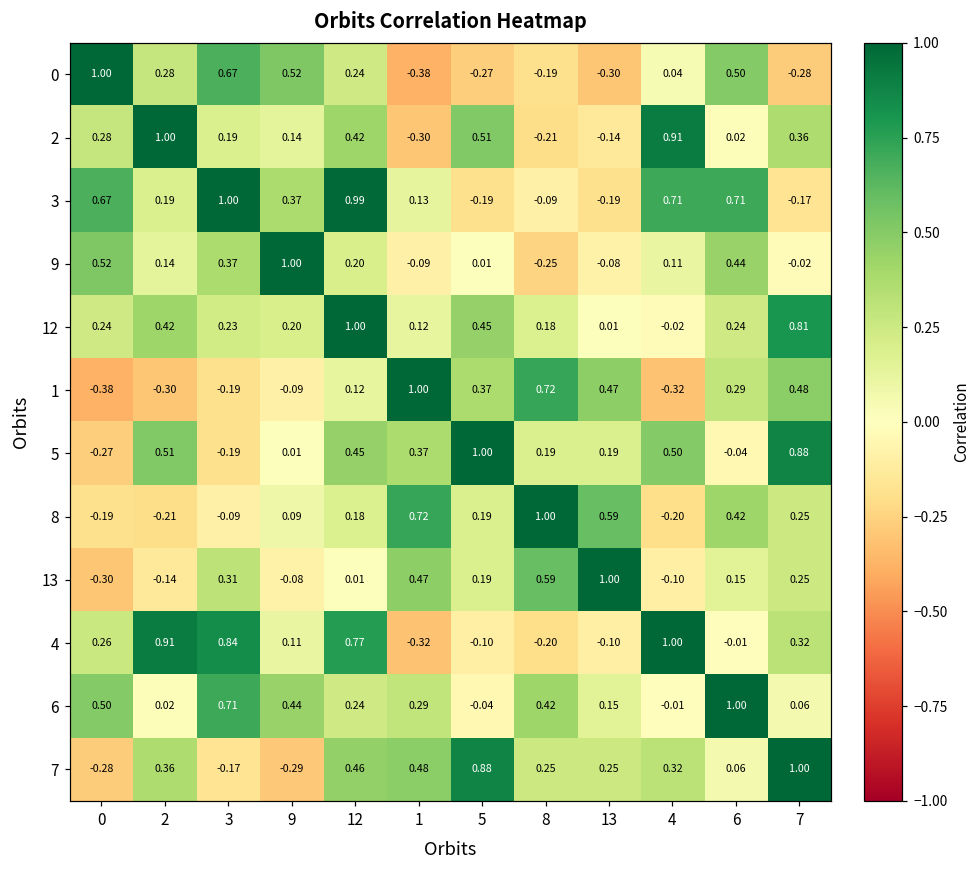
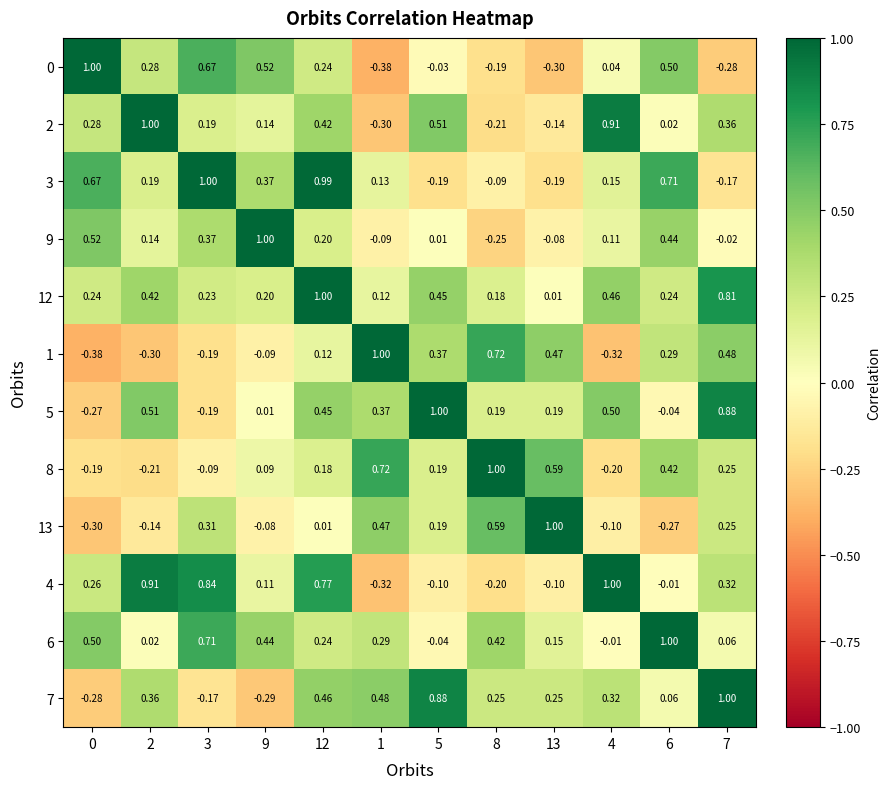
  {
    "0": {
      "0": 1.00,
      "2": 0.28,
      "3": 0.67,
      "9": 0.52,
      "12": 0.24,
      "1": -0.38,
-     "5": -0.27,
+     "5": -0.03,
      "8": -0.19,
      "13": -0.30,
      "4": 0.04,
      "6": 0.50,
      "7": -0.28
    },
    "2": {
      "0": 0.28,
      "2": 1.00,
      "3": 0.19,
      "9": 0.14,
      "12": 0.42,
      "1": -0.30,
      "5": 0.51,
      "8": -0.21,
      "13": -0.14,
      "4": 0.91,
      "6": 0.02,
      "7": 0.36
    },
    "3": {
      "0": 0.67,
      "2": 0.19,
      "3": 1.00,
      "9": 0.37,
      "12": 0.99,
      "1": 0.13,
      "5": -0.19,
      "8": -0.09,
      "13": -0.19,
-     "4": 0.71,
+     "4": 0.15,
      "6": 0.71,
      "7": -0.17
    },
    "9": {
      "0": 0.52,
      "2": 0.14,
      "3": 0.37,
      "9": 1.00,
      "12": 0.20,
      "1": -0.09,
      "5": 0.01,
      "8": -0.25,
      "13": -0.08,
      "4": 0.11,
      "6": 0.44,
      "7": -0.02
    },
    "12": {
      "0": 0.24,
      "2": 0.42,
      "3": 0.23,
      "9": 0.20,
      "12": 1.00,
      "1": 0.12,
      "5": 0.45,
      "8": 0.18,
      "13": 0.01,
-     "4": -0.02,
+     "4": 0.46,
      "6": 0.24,
      "7": 0.81
    },
    "1": {
      "0": -0.38,
      "2": -0.30,
      "3": -0.19,
      "9": -0.09,
      "12": 0.12,
      "1": 1.00,
      "5": 0.37,
      "8": 0.72,
      "13": 0.47,
      "4": -0.32,
      "6": 0.29,
      "7": 0.48
    },
    "5": {
      "0": -0.27,
      "2": 0.51,
      "3": -0.19,
      "9": 0.01,
      "12": 0.45,
      "1": 0.37,
      "5": 1.00,
      "8": 0.19,
      "13": 0.19,
      "4": 0.50,
      "6": -0.04,
      "7": 0.88
    },
    "8": {
      "0": -0.19,
      "2": -0.21,
      "3": -0.09,
      "9": 0.09,
      "12": 0.18,
      "1": 0.72,
      "5": 0.19,
      "8": 1.00,
      "13": 0.59,
      "4": -0.20,
      "6": 0.42,
      "7": 0.25
    },
    "13": {
      "0": -0.30,
      "2": -0.14,
      "3": 0.31,
      "9": -0.08,
      "12": 0.01,
      "1": 0.47,
      "5": 0.19,
      "8": 0.59,
      "13": 1.00,
      "4": -0.10,
-     "6": 0.15,
+     "6": -0.27,
      "7": 0.25
    },
    "4": {
      "0": 0.26,
      "2": 0.91,
      "3": 0.84,
      "9": 0.11,
      "12": 0.77,
      "1": -0.32,
      "5": -0.10,
      "8": -0.20,
      "13": -0.10,
      "4": 1.00,
      "6": -0.01,
      "7": 0.32
    },
    "6": {
      "0": 0.50,
      "2": 0.02,
      "3": 0.71,
      "9": 0.44,
      "12": 0.24,
      "1": 0.29,
      "5": -0.04,
      "8": 0.42,
      "13": 0.15,
      "4": -0.01,
      "6": 1.00,
      "7": 0.06
    },
    "7": {
      "0": -0.28,
      "2": 0.36,
      "3": -0.17,
      "9": -0.29,
      "12": 0.46,
      "1": 0.48,
      "5": 0.88,
      "8": 0.25,
      "13": 0.25,
      "4": 0.32,
      "6": 0.06,
      "7": 1.00
    }
  }
